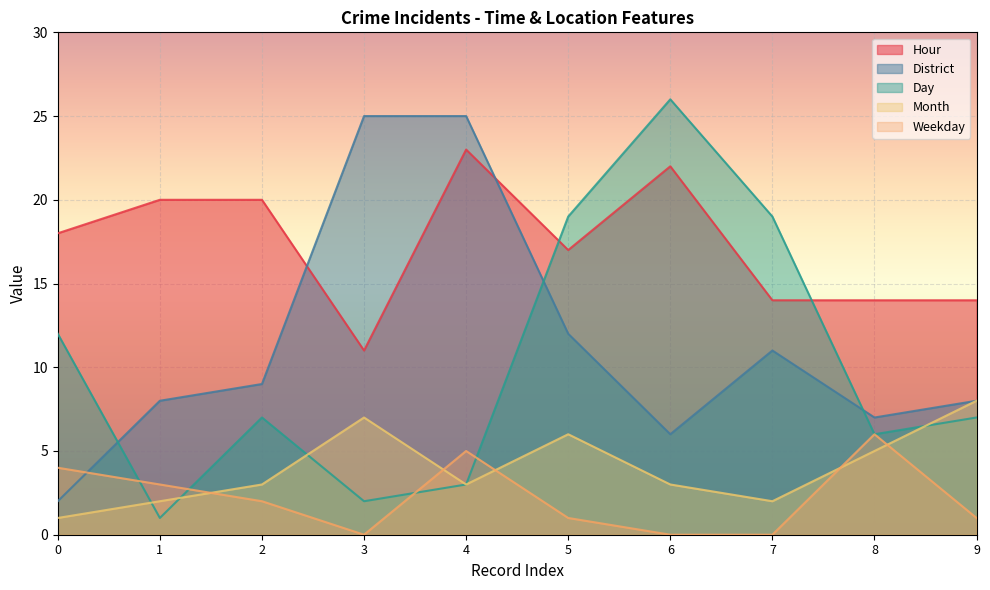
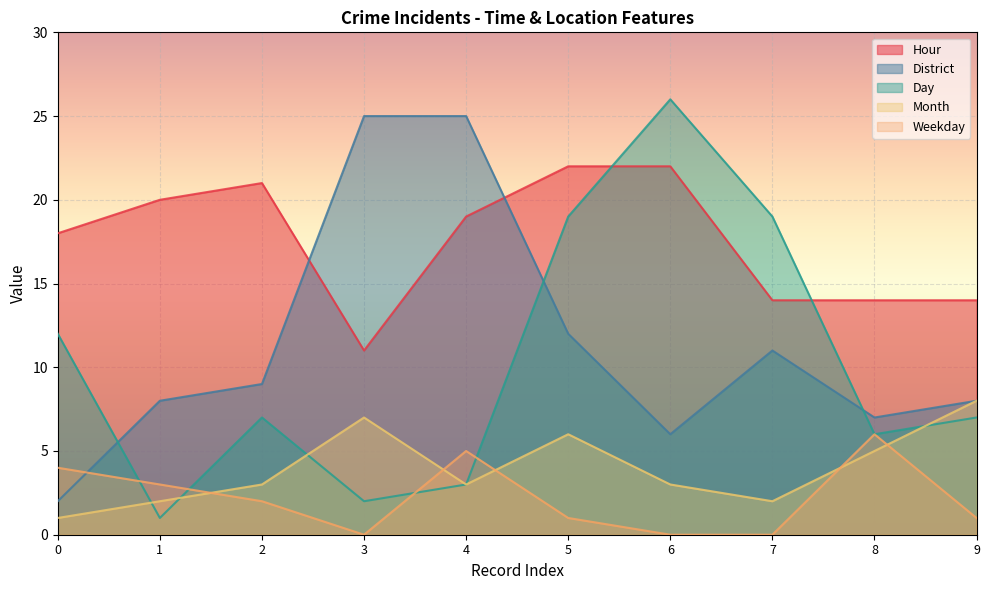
  {
    "Hour": {
      "0": 18,
      "1": 20,
-     "2": 20,
+     "2": 21,
      "3": 11,
-     "4": 23,
-     "5": 17,
+     "4": 19,
+     "5": 22,
      "6": 22,
      "7": 14,
      "8": 14,
      "9": 14
    }
  }
